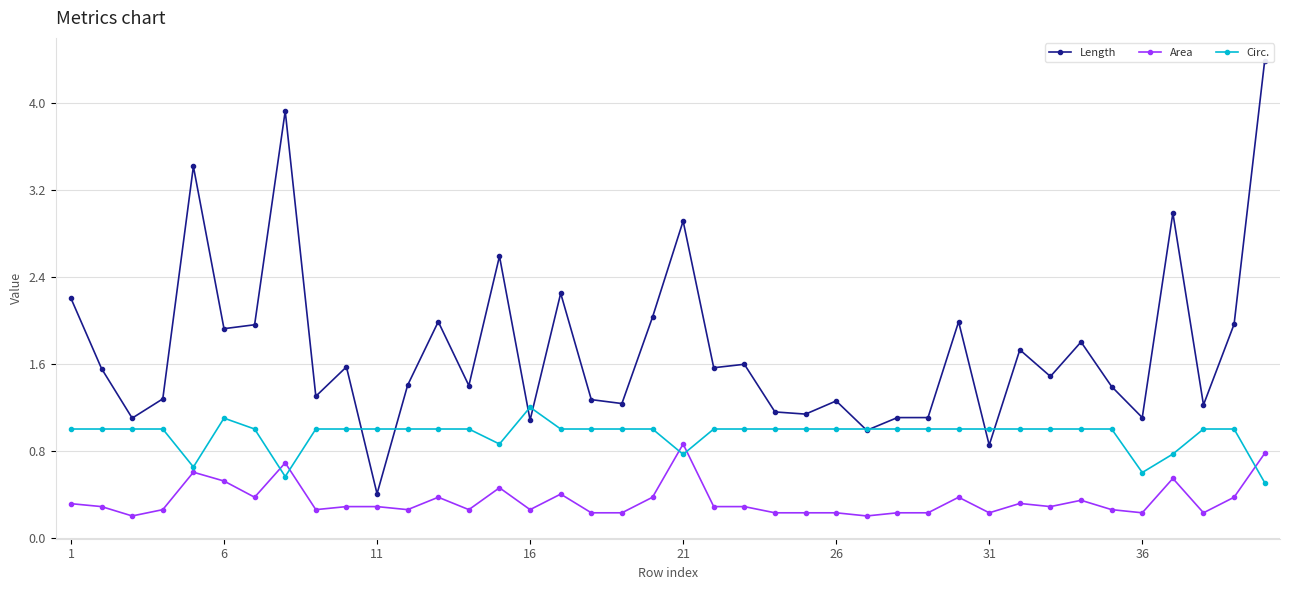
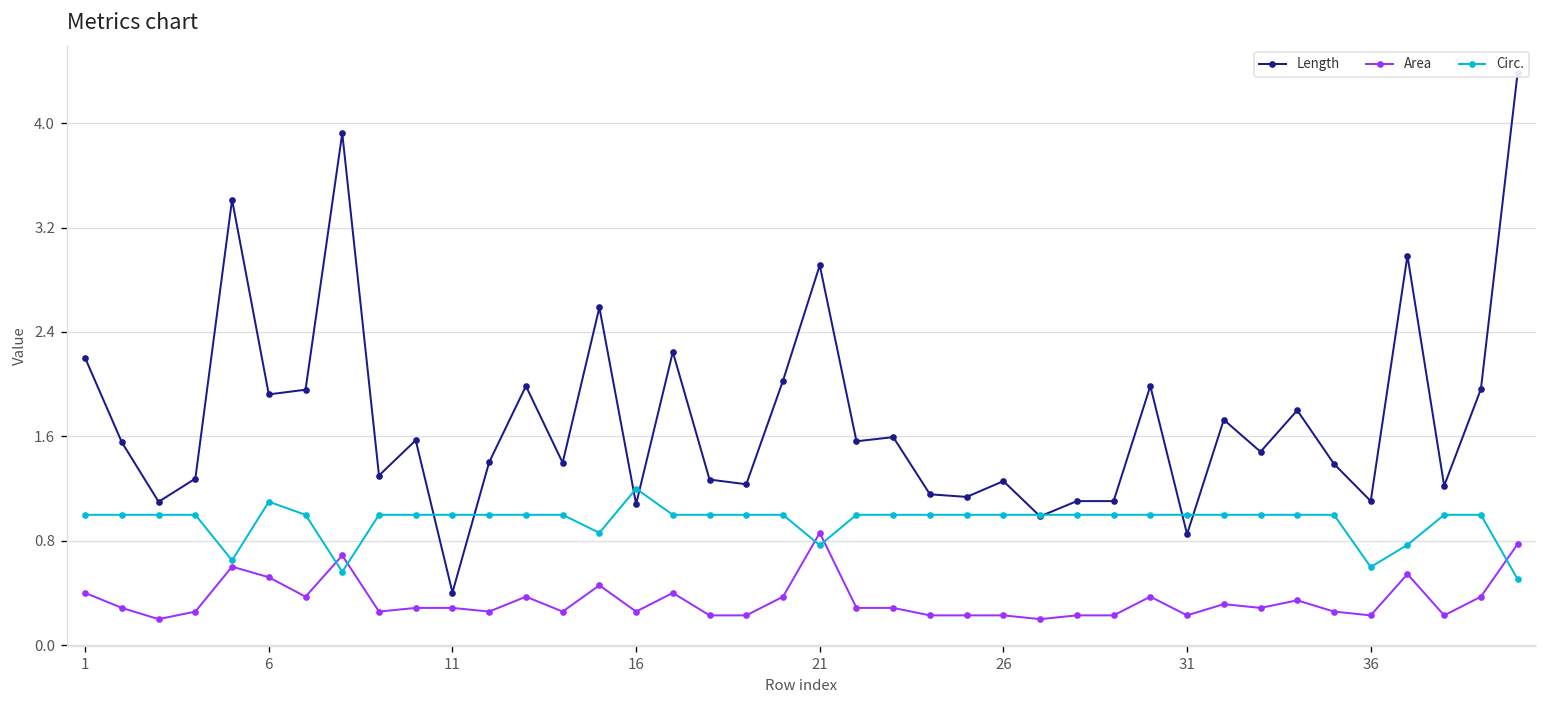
  {
    "Length": {
      "1": 2.20,
      "6": 1.92,
      "11": 0.41,
      "16": 1.08,
      "21": 2.91,
      "26": 1.26,
      "31": 0.85,
      "36": 1.11
    },
    "Area": {
-     "1": 0.31,
+     "1": 0.40,
      "6": 0.52,
      "11": 0.29,
      "16": 0.26,
      "21": 0.86,
      "26": 0.23,
      "31": 0.23,
      "36": 0.23
    },
    "Circ.": {
      "1": 1.00,
      "6": 1.10,
      "11": 1.00,
      "16": 1.20,
      "21": 0.77,
      "26": 1.00,
      "31": 1.00,
      "36": 0.60
    }
  }
